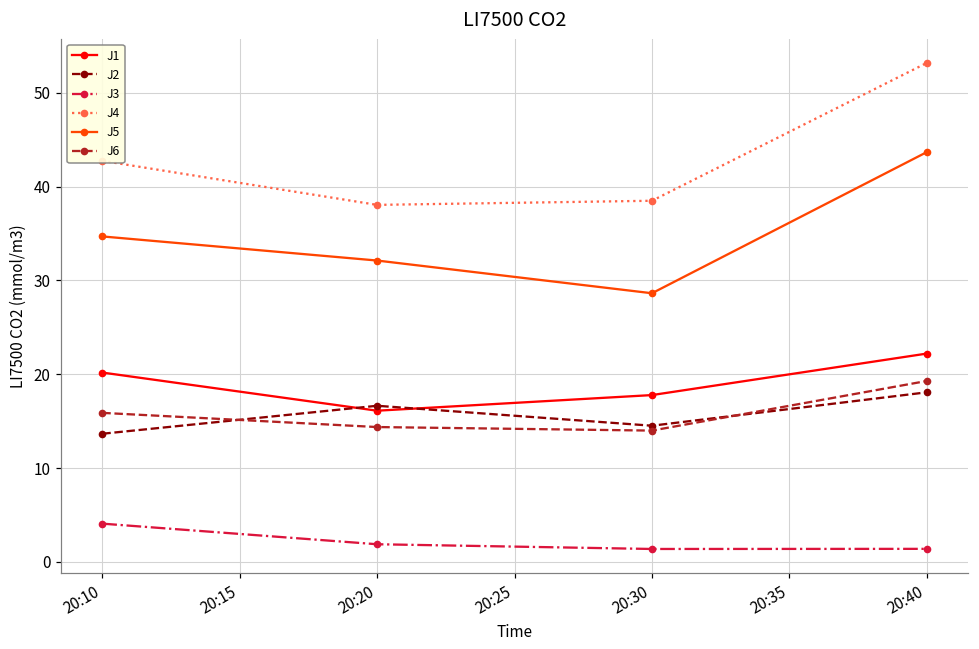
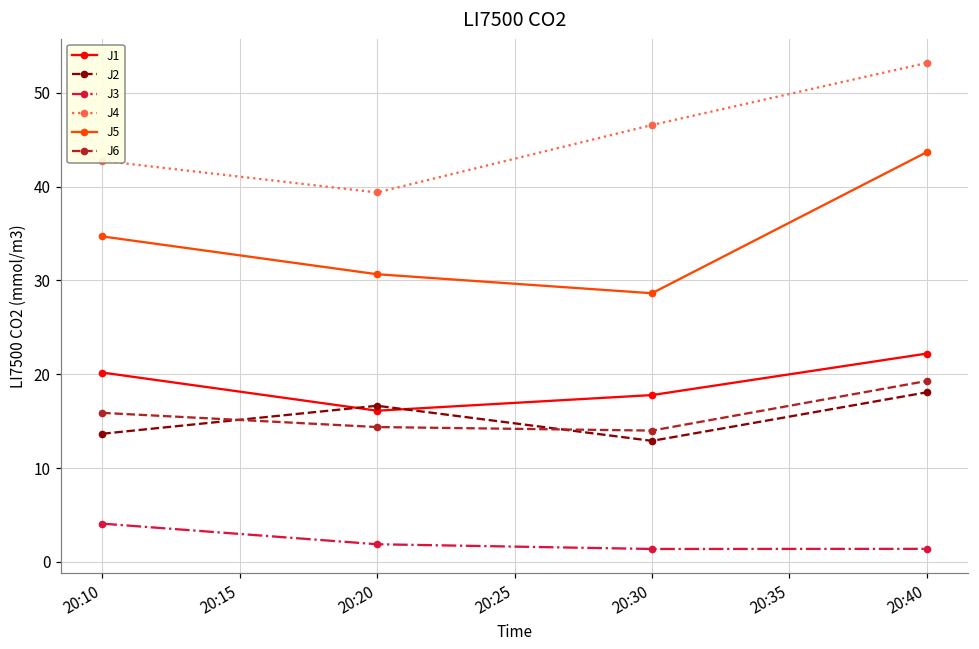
  {
    "J1": {
      "20:10": 20,
      "20:20": 16,
      "20:30": 18,
      "20:40": 22
    },
    "J2": {
      "20:10": 14,
      "20:20": 17,
-     "20:30": 15,
+     "20:30": 13,
      "20:40": 18
    },
    "J4": {
      "20:10": 43,
-     "20:20": 38,
-     "20:30": 38,
+     "20:20": 39,
+     "20:30": 47,
      "20:40": 53
    },
    "J5": {
      "20:10": 35,
-     "20:20": 32,
+     "20:20": 31,
      "20:30": 29,
      "20:40": 44
    }
  }
